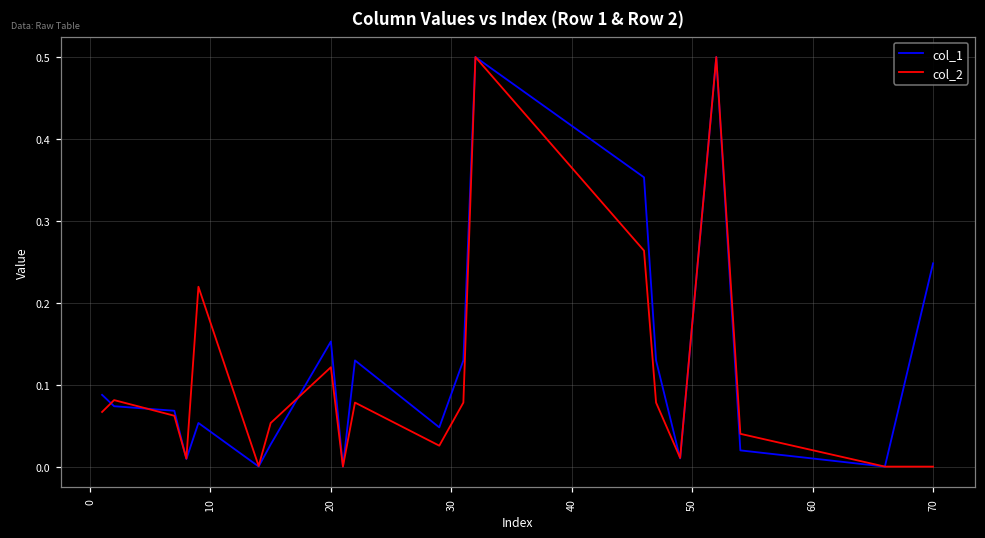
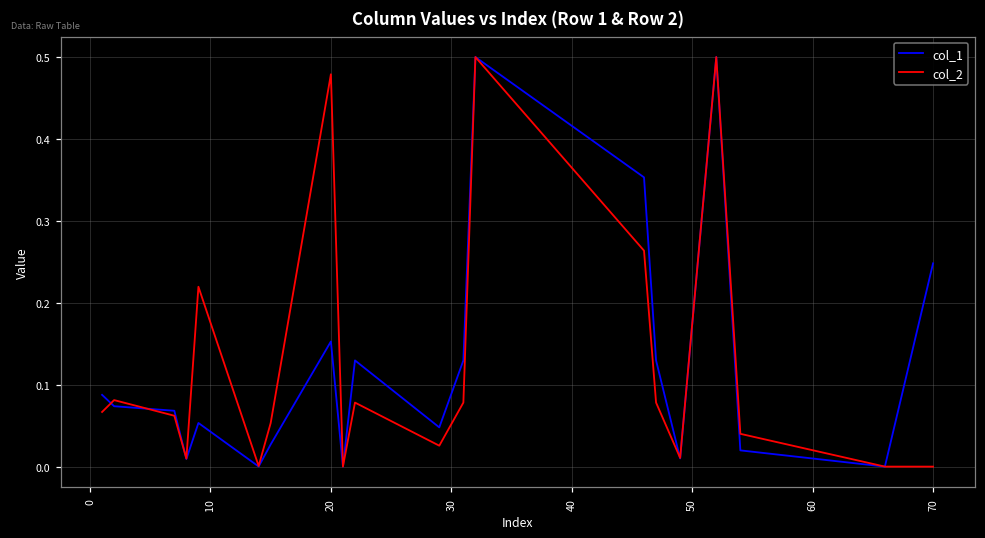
  {
    "col_1": {
      "20": 0.15,
      "70": 0.25
    },
    "col_2": {
-     "20": 0.12,
+     "20": 0.48,
      "70": 0.00
    }
  }
